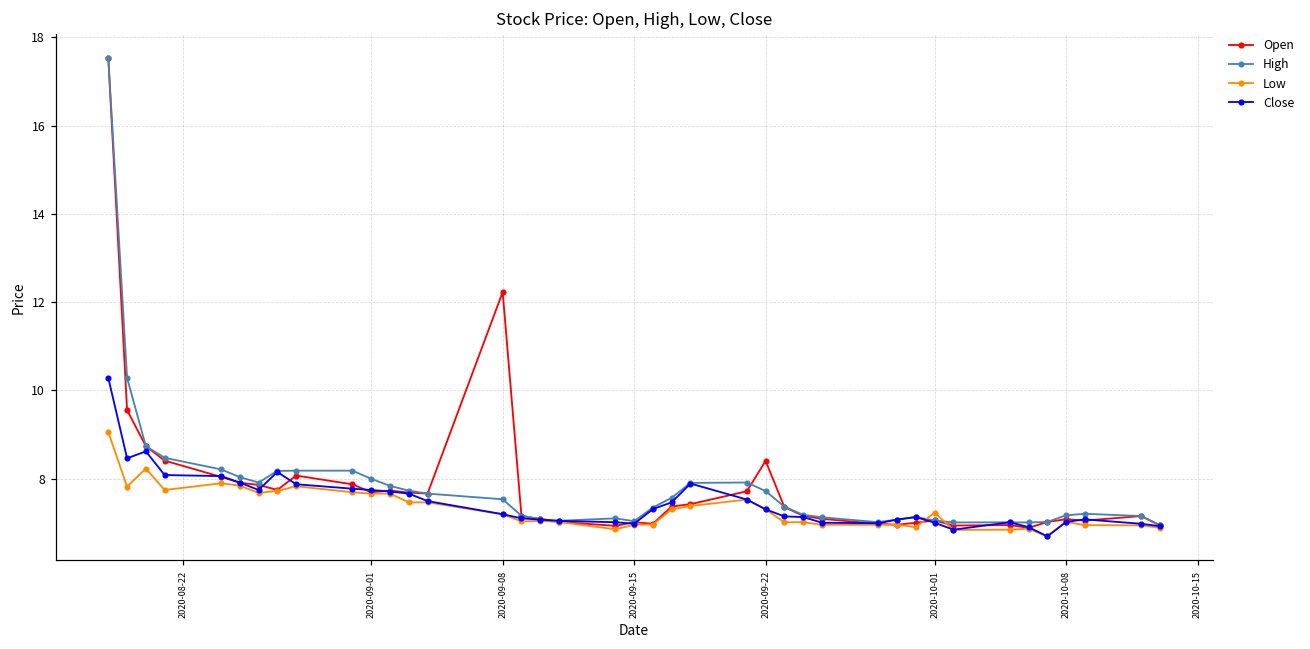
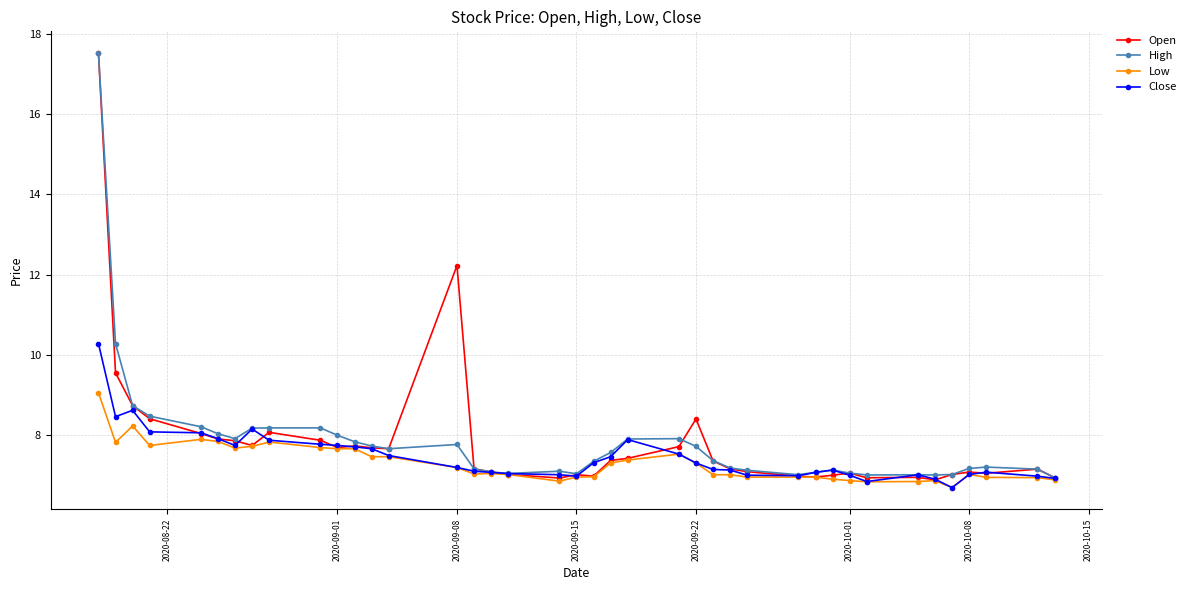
  {
    "Open": {
      "2020-09-08": 12.2,
      "2020-09-22": 8.4
    },
    "High": {
      "2020-09-01": 8.0,
-     "2020-09-08": 7.5,
+     "2020-09-08": 7.8,
      "2020-09-22": 7.7,
      "2020-10-08": 7.2
    },
    "Low": {
-     "2020-10-01": 7.2
+     "2020-10-01": 6.9
    }
  }
